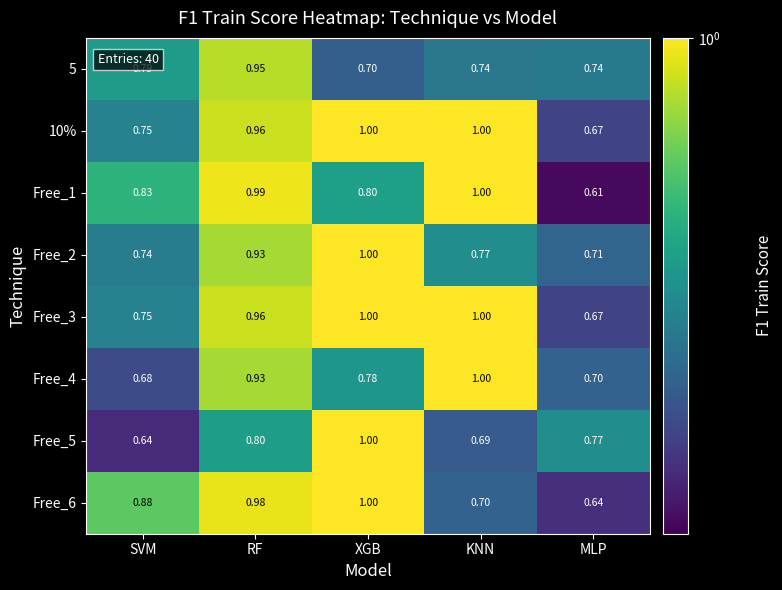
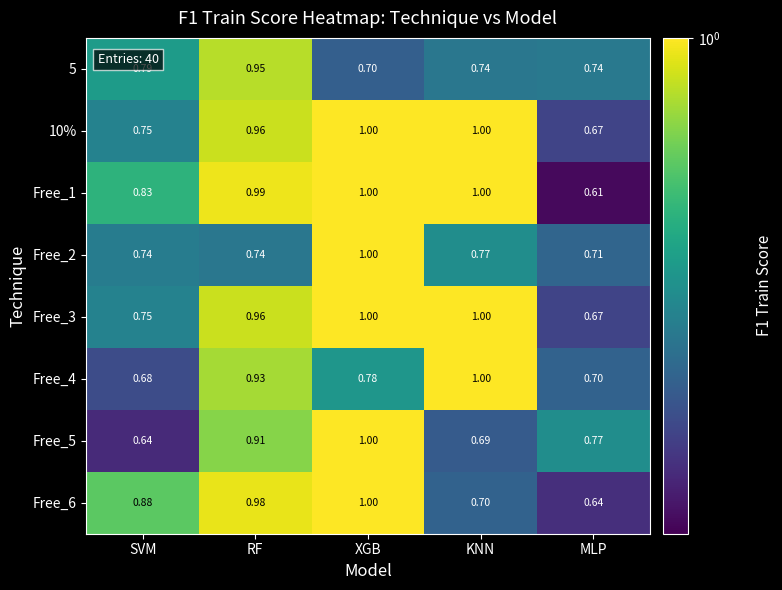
  {
    "5": {
      "RF": 0.95,
      "XGB": 0.70,
      "KNN": 0.74,
      "MLP": 0.74
    },
    "10%": {
      "SVM": 0.75,
      "RF": 0.96,
      "XGB": 1.00,
      "KNN": 1.00,
      "MLP": 0.67
    },
    "Free_1": {
      "SVM": 0.83,
      "RF": 0.99,
-     "XGB": 0.80,
+     "XGB": 1.00,
      "KNN": 1.00,
      "MLP": 0.61
    },
    "Free_2": {
      "SVM": 0.74,
-     "RF": 0.93,
+     "RF": 0.74,
      "XGB": 1.00,
      "KNN": 0.77,
      "MLP": 0.71
    },
    "Free_3": {
      "SVM": 0.75,
      "RF": 0.96,
      "XGB": 1.00,
      "KNN": 1.00,
      "MLP": 0.67
    },
    "Free_4": {
      "SVM": 0.68,
      "RF": 0.93,
      "XGB": 0.78,
      "KNN": 1.00,
      "MLP": 0.70
    },
    "Free_5": {
      "SVM": 0.64,
-     "RF": 0.80,
+     "RF": 0.91,
      "XGB": 1.00,
      "KNN": 0.69,
      "MLP": 0.77
    },
    "Free_6": {
      "SVM": 0.88,
      "RF": 0.98,
      "XGB": 1.00,
      "KNN": 0.70,
      "MLP": 0.64
    }
  }
